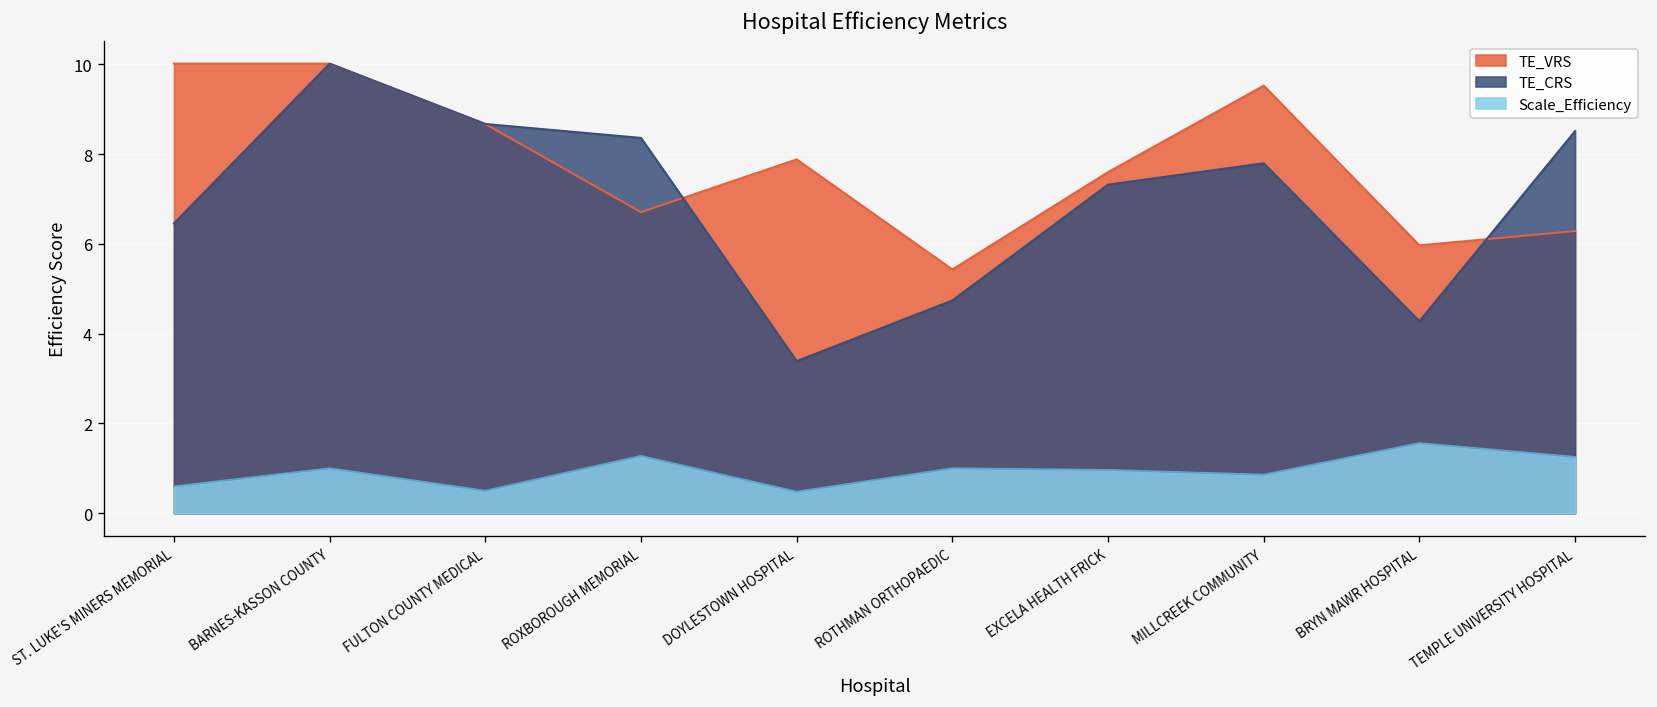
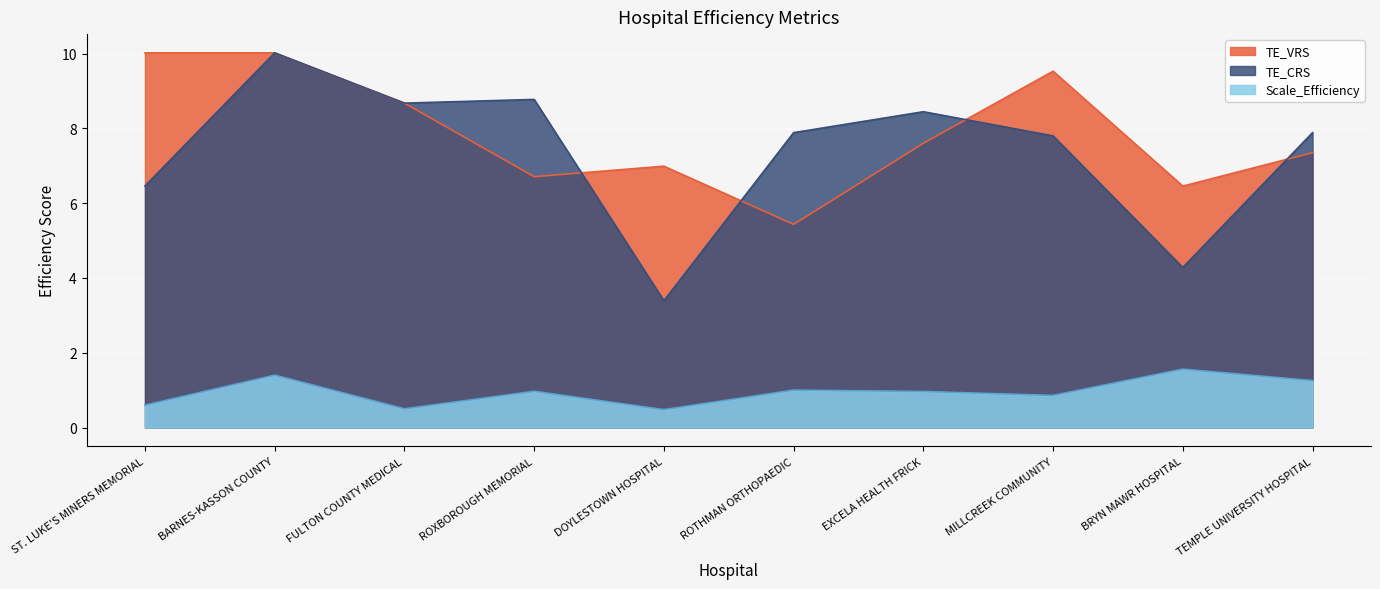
  {
    "TE_VRS": {
      "ST. LUKE'S MINERS MEMORIAL": 10.0,
      "ROXBOROUGH MEMORIAL": 6.7,
-     "DOYLESTOWN HOSPITAL": 7.9,
+     "DOYLESTOWN HOSPITAL": 7.0,
      "ROTHMAN ORTHOPAEDIC": 5.4,
      "EXCELA HEALTH FRICK": 7.6,
      "MILLCREEK COMMUNITY": 9.5,
-     "BRYN MAWR HOSPITAL": 6.0,
-     "TEMPLE UNIVERSITY HOSPITAL": 6.3
+     "BRYN MAWR HOSPITAL": 6.5,
+     "TEMPLE UNIVERSITY HOSPITAL": 7.4
    },
    "TE_CRS": {
      "ST. LUKE'S MINERS MEMORIAL": 6.5,
-     "ROXBOROUGH MEMORIAL": 8.4,
+     "ROXBOROUGH MEMORIAL": 8.8,
      "DOYLESTOWN HOSPITAL": 3.4,
-     "ROTHMAN ORTHOPAEDIC": 4.7,
-     "EXCELA HEALTH FRICK": 7.3,
+     "ROTHMAN ORTHOPAEDIC": 7.9,
+     "EXCELA HEALTH FRICK": 8.4,
      "MILLCREEK COMMUNITY": 7.8,
      "BRYN MAWR HOSPITAL": 4.3,
-     "TEMPLE UNIVERSITY HOSPITAL": 8.5
+     "TEMPLE UNIVERSITY HOSPITAL": 7.9
    },
    "Scale_Efficiency": {
      "ST. LUKE'S MINERS MEMORIAL": 0.6,
-     "BARNES-KASSON COUNTY": 1.0,
+     "BARNES-KASSON COUNTY": 1.4,
      "FULTON COUNTY MEDICAL": 0.5,
-     "ROXBOROUGH MEMORIAL": 1.3,
+     "ROXBOROUGH MEMORIAL": 1.0,
      "DOYLESTOWN HOSPITAL": 0.5,
      "ROTHMAN ORTHOPAEDIC": 1.0,
      "EXCELA HEALTH FRICK": 1.0,
      "MILLCREEK COMMUNITY": 0.9,
      "BRYN MAWR HOSPITAL": 1.6,
      "TEMPLE UNIVERSITY HOSPITAL": 1.3
    }
  }
